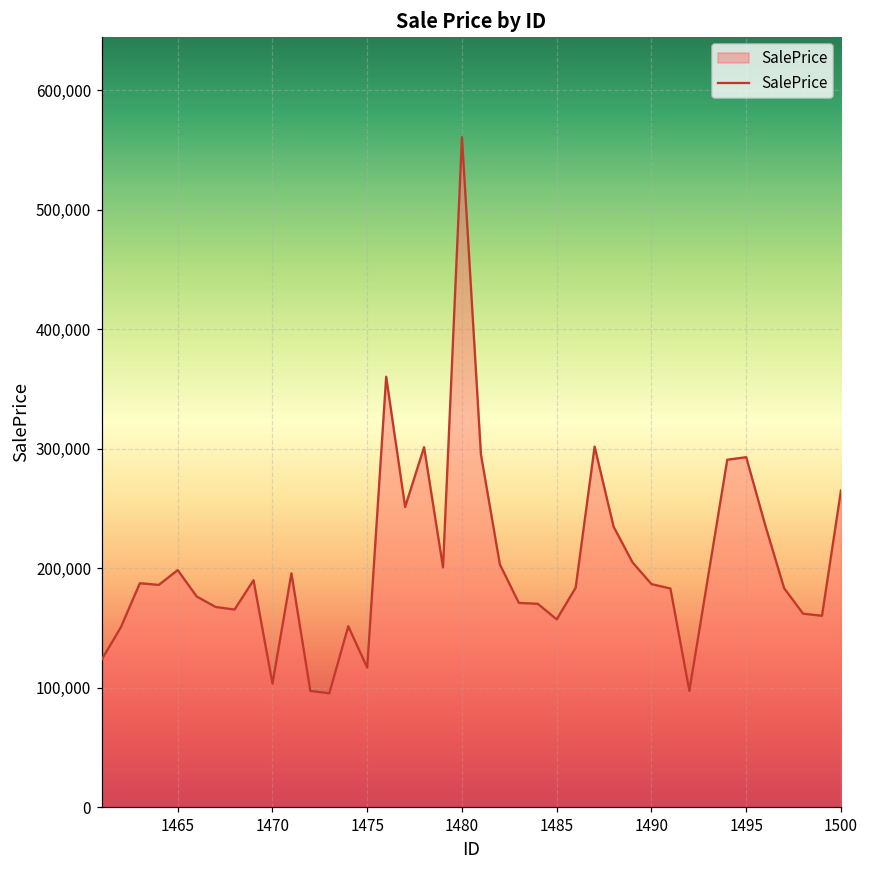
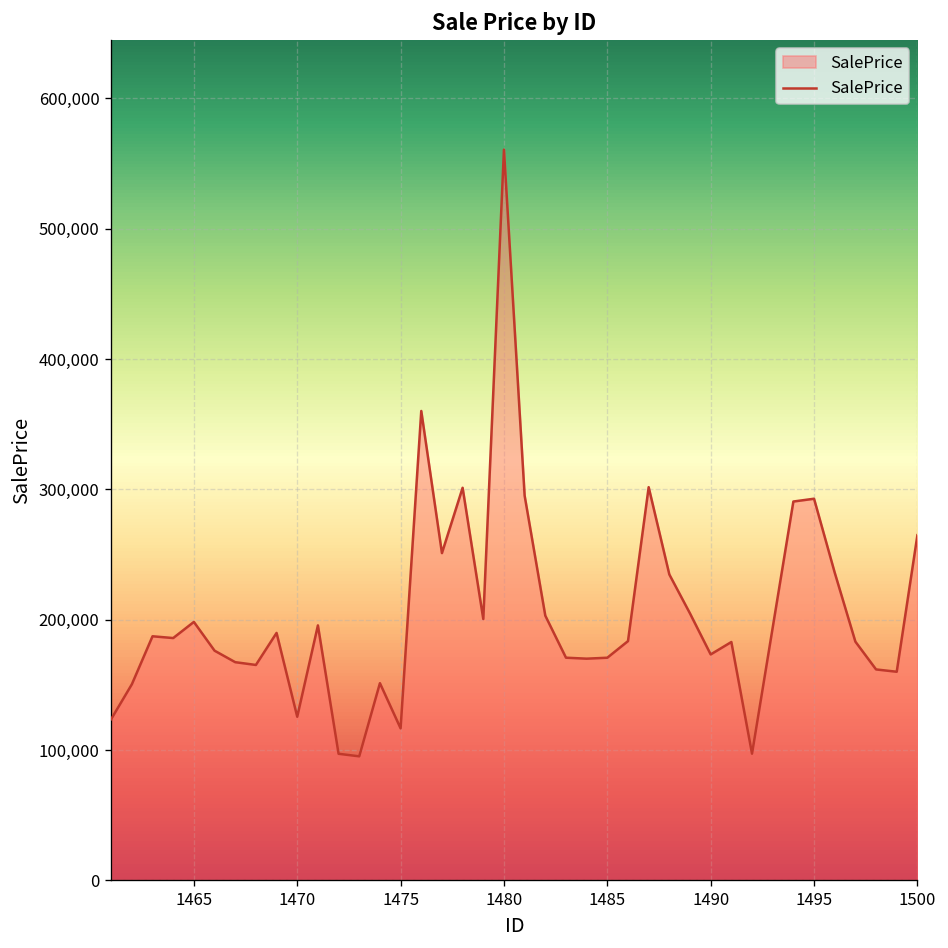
  {
    "1465": "198,000",
-   "1470": "103,000",
+   "1470": "126,000",
    "1475": "117,000",
    "1480": "561,000",
-   "1485": "157,000",
-   "1490": "187,000",
+   "1485": "171,000",
+   "1490": "173,000",
    "1495": "293,000",
    "1500": "265,000"
  }
